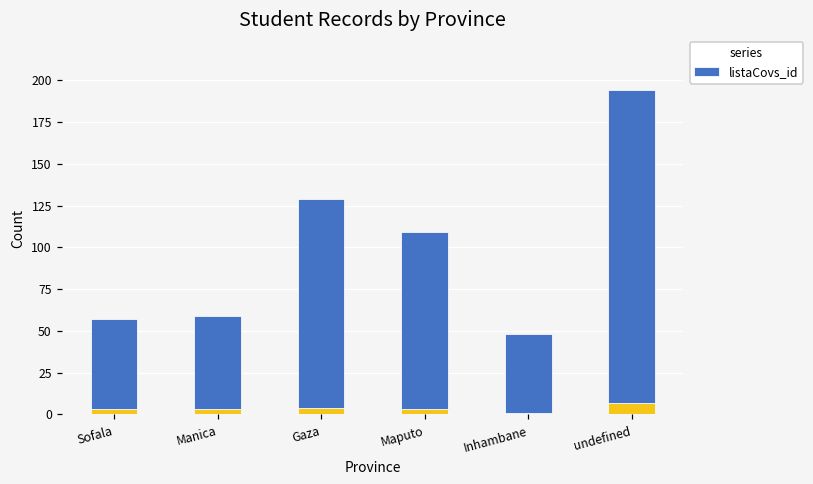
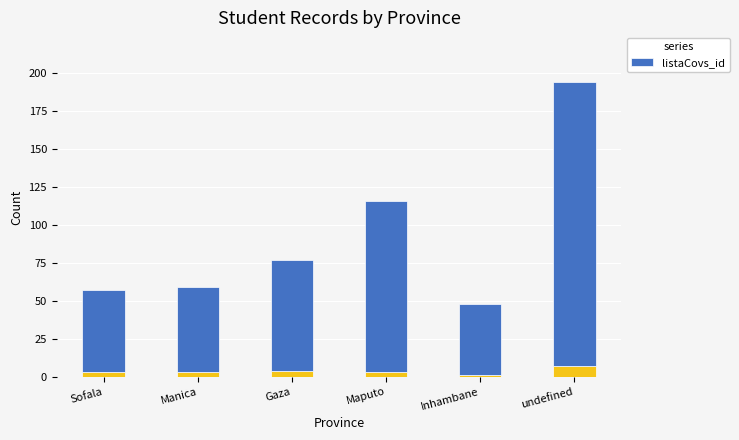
  {
    "listaCovs_id": {
      "Sofala": 54,
      "Manica": 56,
-     "Gaza": 125,
-     "Maputo": 106,
+     "Gaza": 73,
+     "Maputo": 113,
      "Inhambane": 47,
      "undefined": 187
    }
  }
